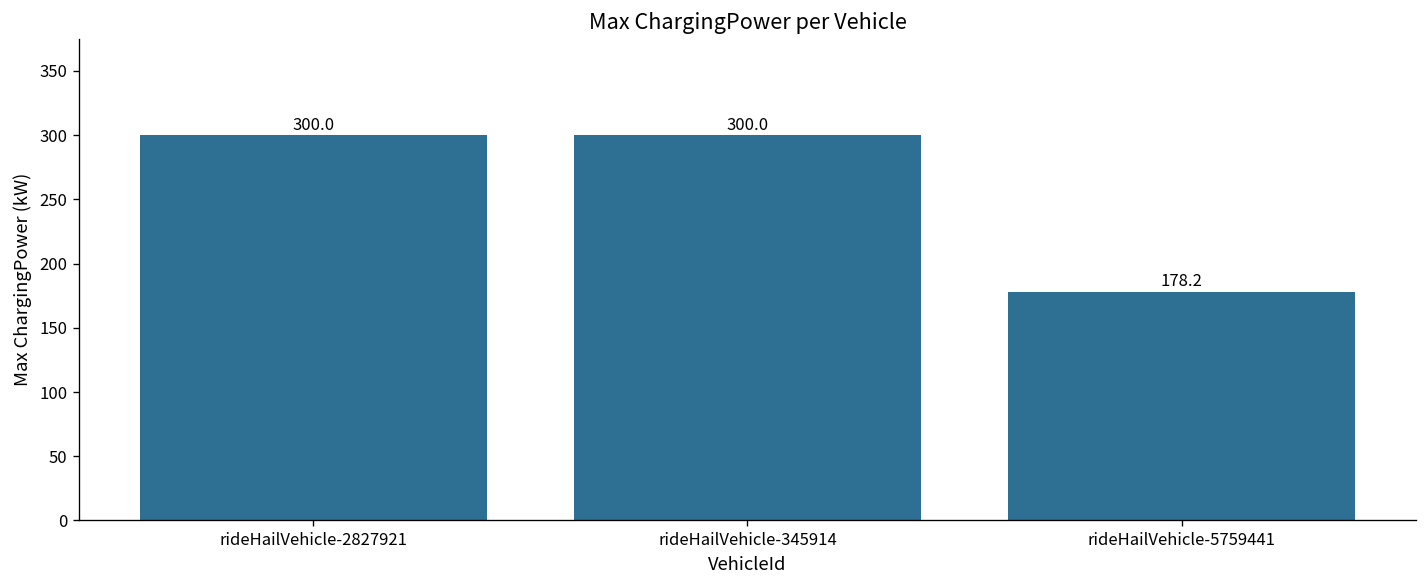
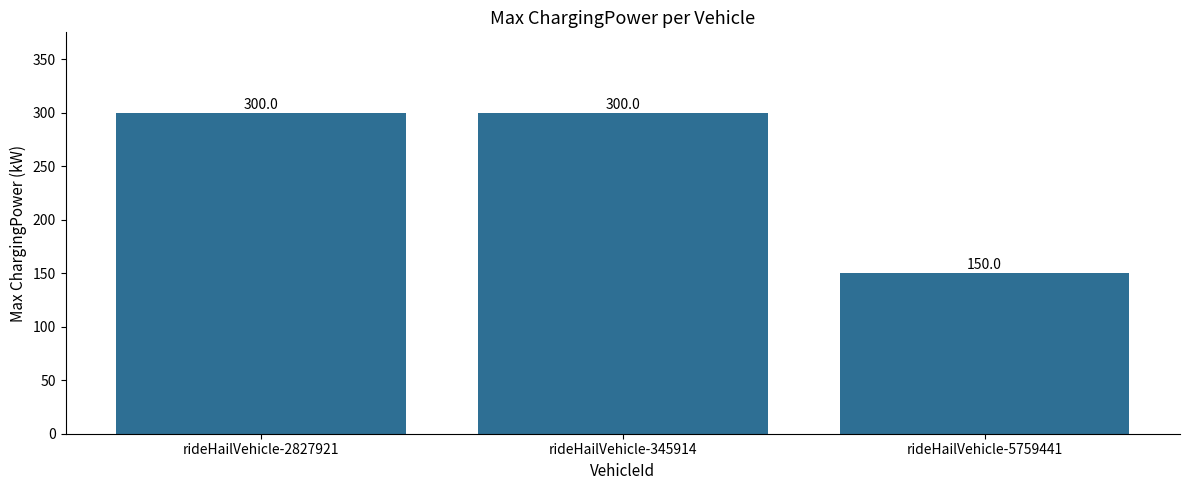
  {
    "rideHailVehicle-2827921": 300.0,
    "rideHailVehicle-345914": 300.0,
-   "rideHailVehicle-5759441": 178.2
+   "rideHailVehicle-5759441": 150.0
  }
